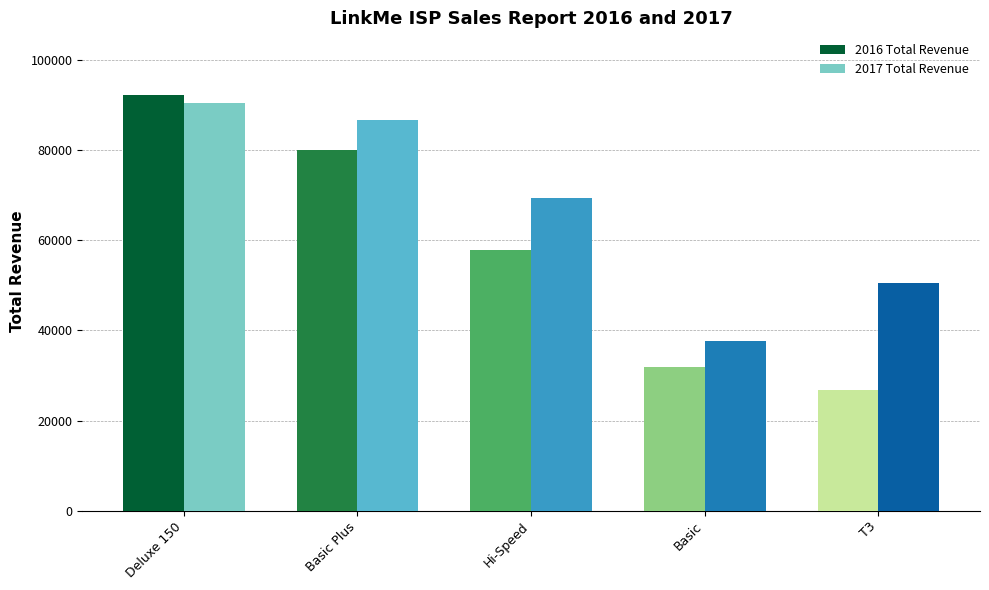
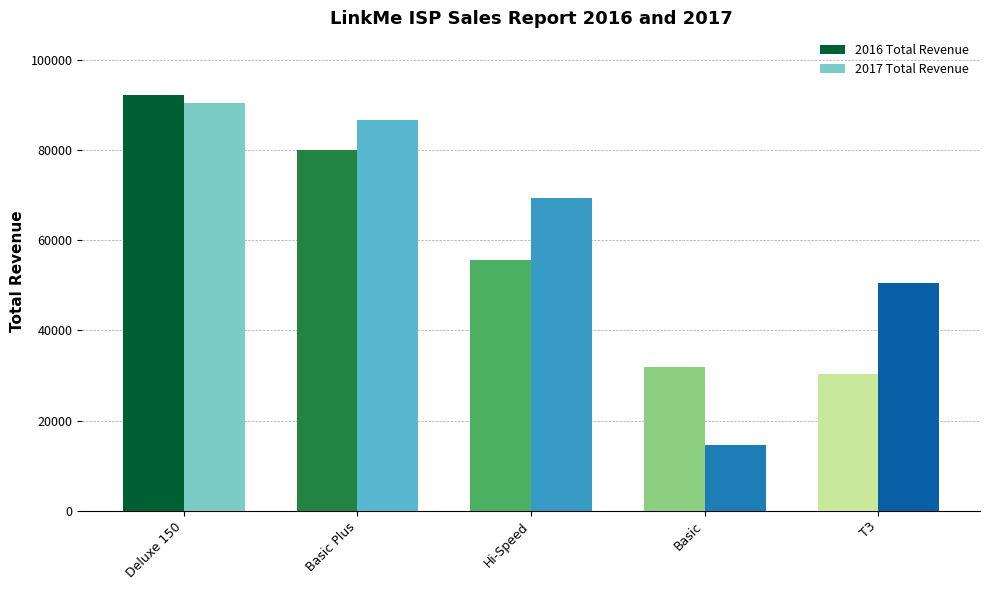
  {
    "2016 Total Revenue": {
      "Deluxe 150": 92000,
      "Basic Plus": 80000,
-     "Hi-Speed": 58000,
+     "Hi-Speed": 56000,
      "Basic": 32000,
-     "T3": 27000
+     "T3": 30000
    },
    "2017 Total Revenue": {
      "Deluxe 150": 90000,
      "Basic Plus": 87000,
      "Hi-Speed": 69000,
-     "Basic": 38000,
+     "Basic": 14000,
      "T3": 51000
    }
  }
